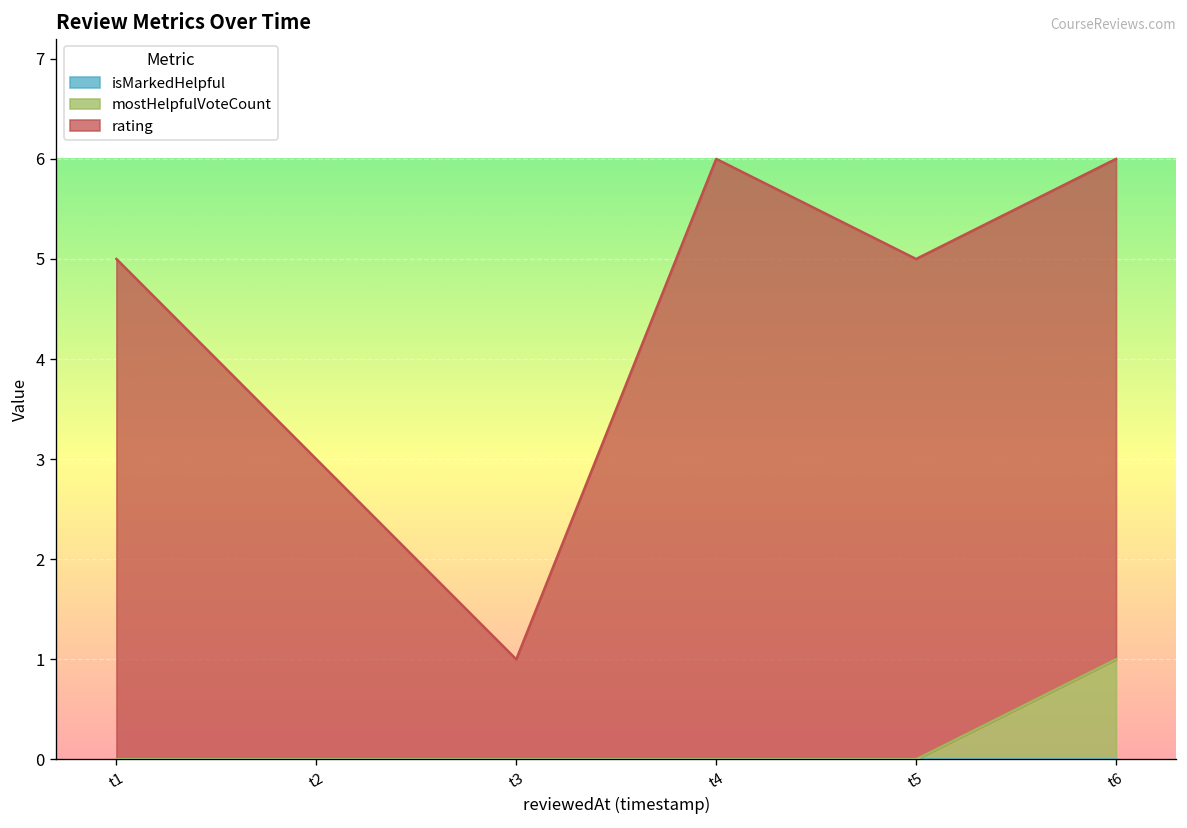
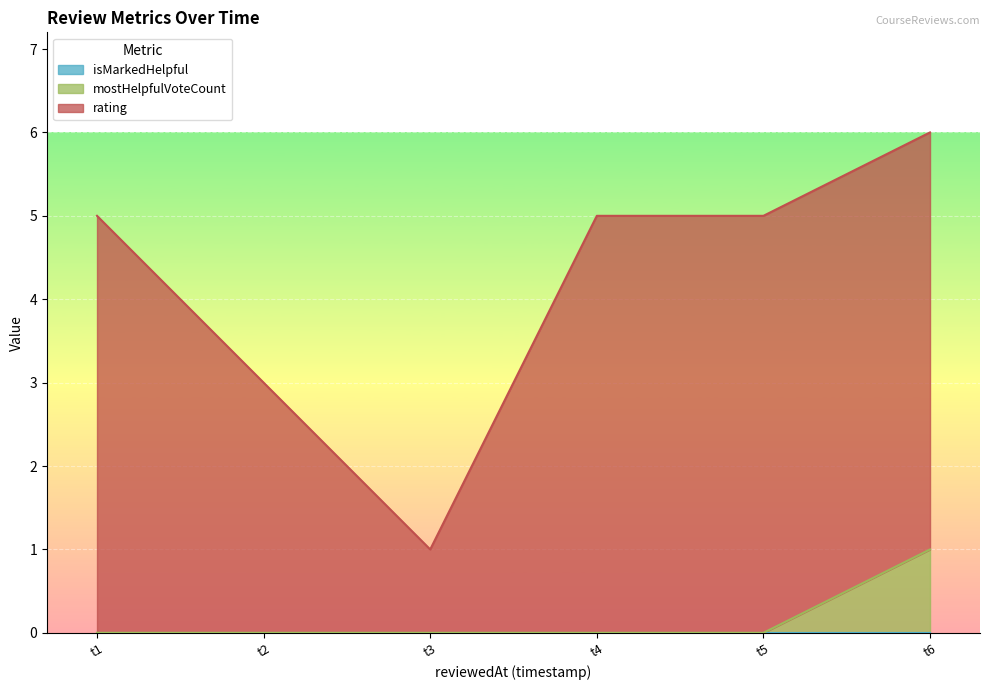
  {
    "isMarkedHelpful": {
      "t6": 0
    },
    "mostHelpfulVoteCount": {
      "t6": 1
    },
    "rating": {
      "t1": 5,
      "t2": 3,
      "t3": 1,
-     "t4": 6,
+     "t4": 5,
      "t5": 5,
      "t6": 5
    }
  }
